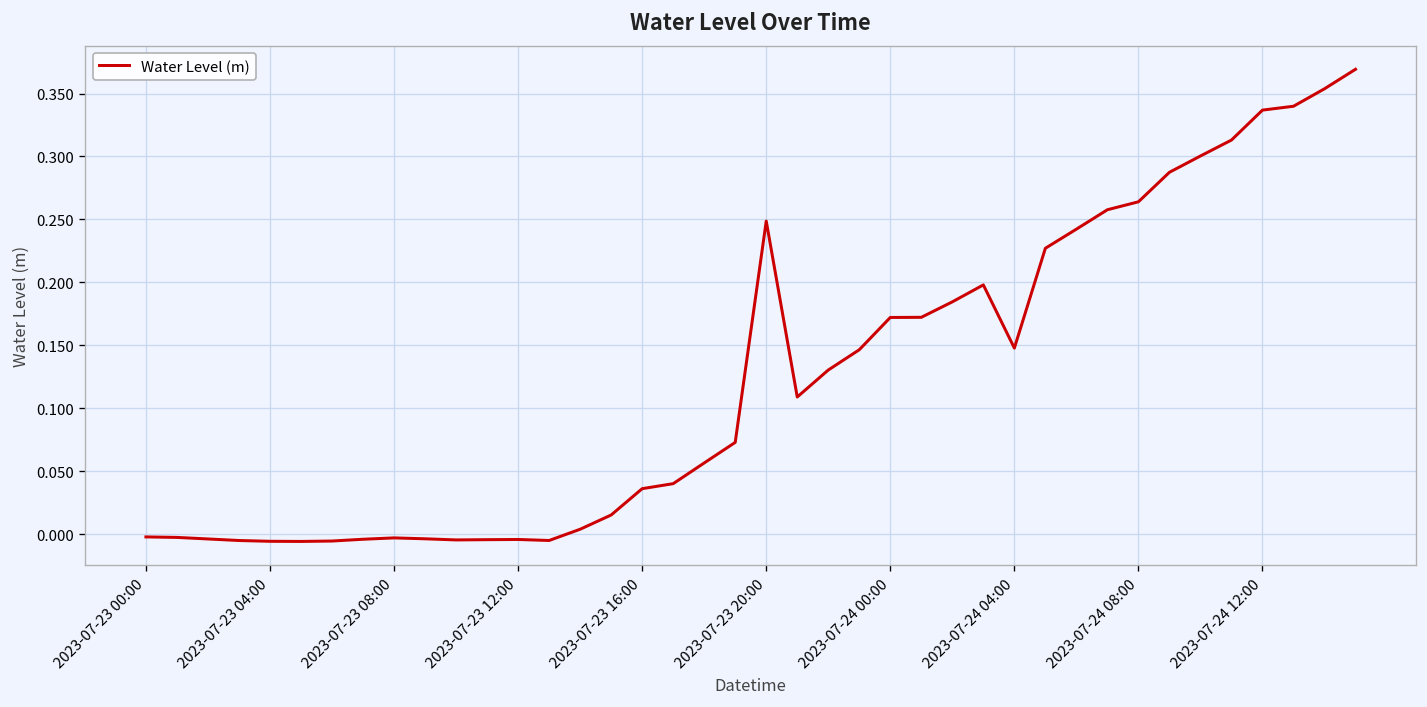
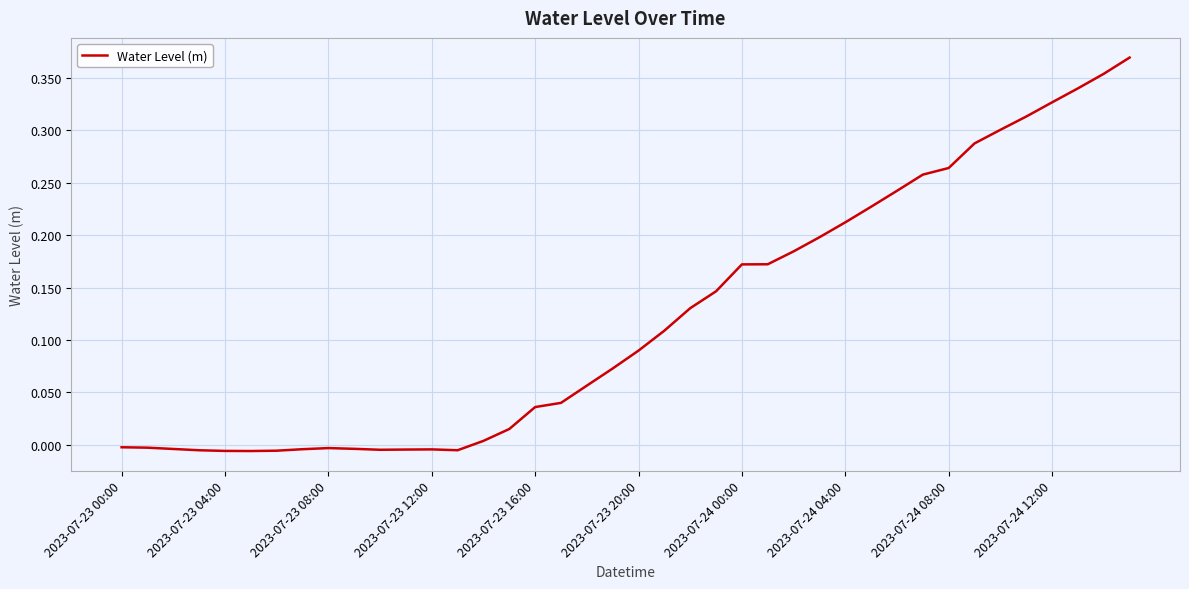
  {
    "2023-07-23 00:00": -0.002,
    "2023-07-23 04:00": -0.006,
    "2023-07-23 08:00": -0.003,
    "2023-07-23 12:00": -0.004,
    "2023-07-23 16:00": 0.036,
-   "2023-07-23 20:00": 0.249,
+   "2023-07-23 20:00": 0.090,
    "2023-07-24 00:00": 0.172,
-   "2023-07-24 04:00": 0.148,
+   "2023-07-24 04:00": 0.212,
    "2023-07-24 08:00": 0.264,
-   "2023-07-24 12:00": 0.337
+   "2023-07-24 12:00": 0.327
  }
